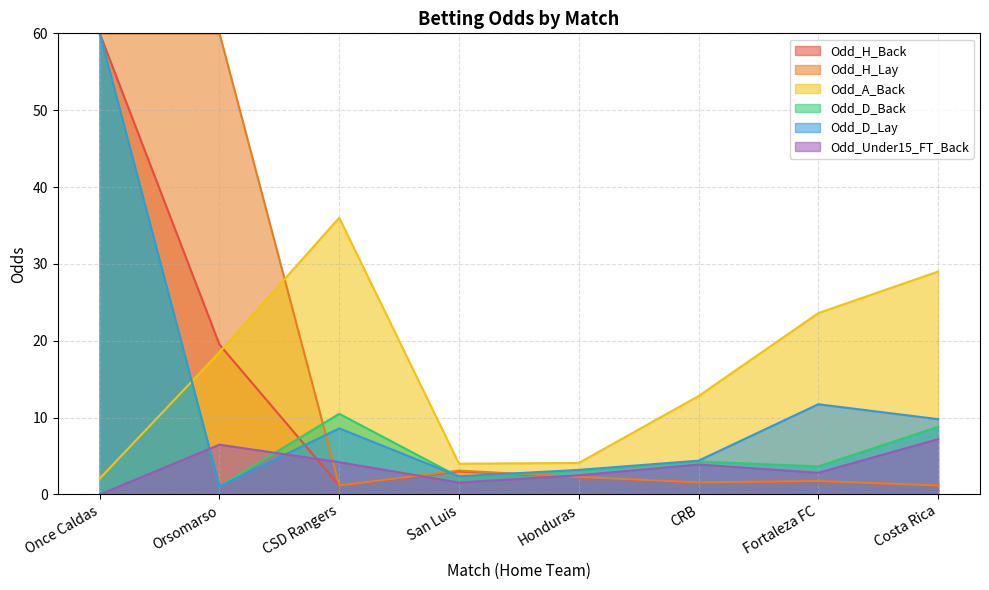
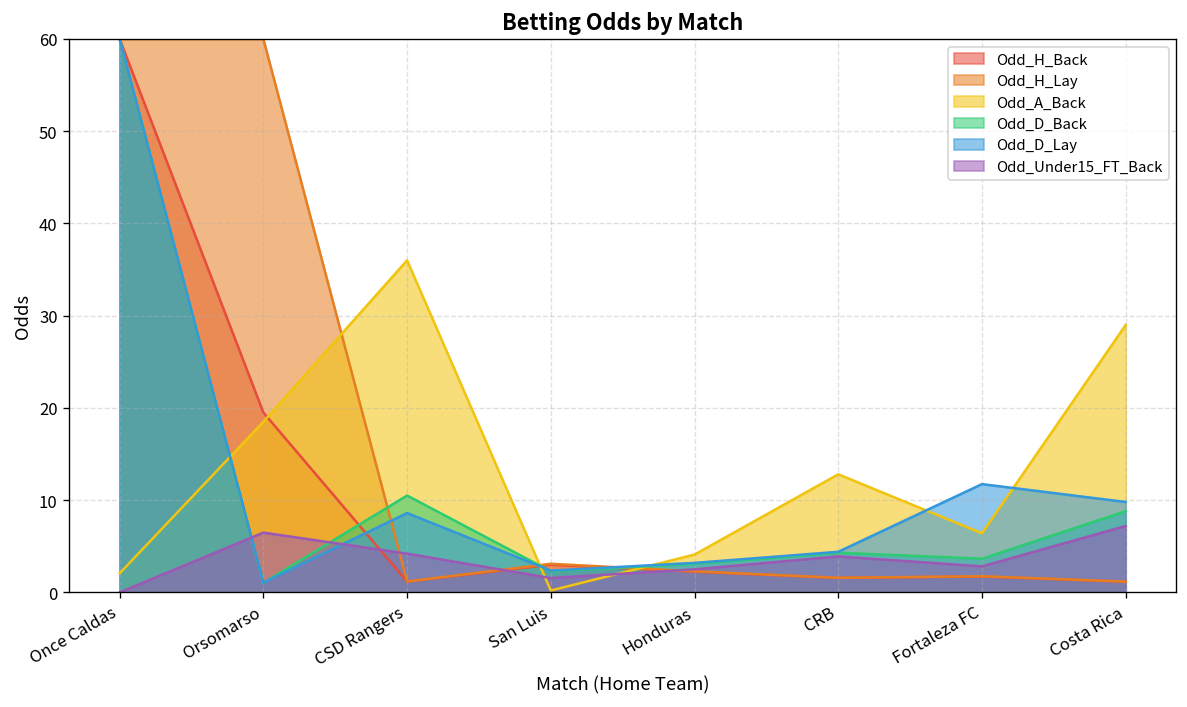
  {
    "Odd_A_Back": {
      "Once Caldas": 2,
      "Orsomarso": 19,
      "CSD Rangers": 36,
-     "San Luis": 4,
+     "San Luis": 0,
      "Honduras": 4,
      "CRB": 13,
-     "Fortaleza FC": 24,
+     "Fortaleza FC": 6,
      "Costa Rica": 29
    },
    "Odd_D_Back": {
      "CSD Rangers": 11,
      "Fortaleza FC": 4,
      "Costa Rica": 9
    },
    "Odd_D_Lay": {
      "CSD Rangers": 9,
      "Fortaleza FC": 12,
      "Costa Rica": 10
    },
    "Odd_Under15_FT_Back": {
      "Once Caldas": 0,
      "Orsomarso": 6,
      "CSD Rangers": 4,
      "San Luis": 2,
      "CRB": 4,
      "Fortaleza FC": 3,
      "Costa Rica": 7
    }
  }
